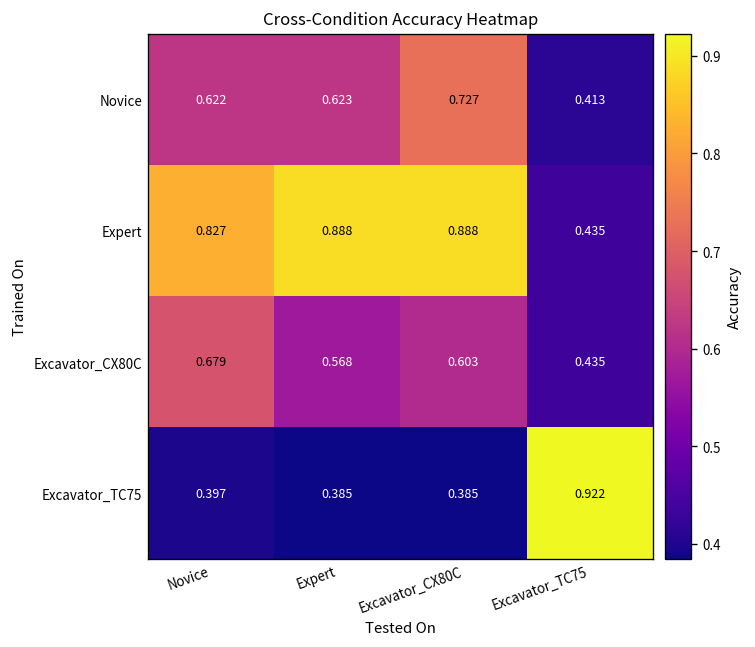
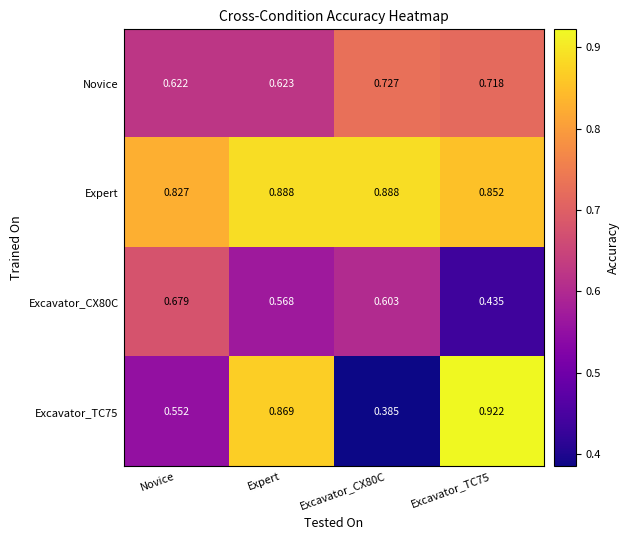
  {
    "Novice": {
      "Novice": 0.622,
      "Expert": 0.623,
      "Excavator_CX80C": 0.727,
-     "Excavator_TC75": 0.413
+     "Excavator_TC75": 0.718
    },
    "Expert": {
      "Novice": 0.827,
      "Expert": 0.888,
      "Excavator_CX80C": 0.888,
-     "Excavator_TC75": 0.435
+     "Excavator_TC75": 0.852
    },
    "Excavator_CX80C": {
      "Novice": 0.679,
      "Expert": 0.568,
      "Excavator_CX80C": 0.603,
      "Excavator_TC75": 0.435
    },
    "Excavator_TC75": {
-     "Novice": 0.397,
-     "Expert": 0.385,
+     "Novice": 0.552,
+     "Expert": 0.869,
      "Excavator_CX80C": 0.385,
      "Excavator_TC75": 0.922
    }
  }
